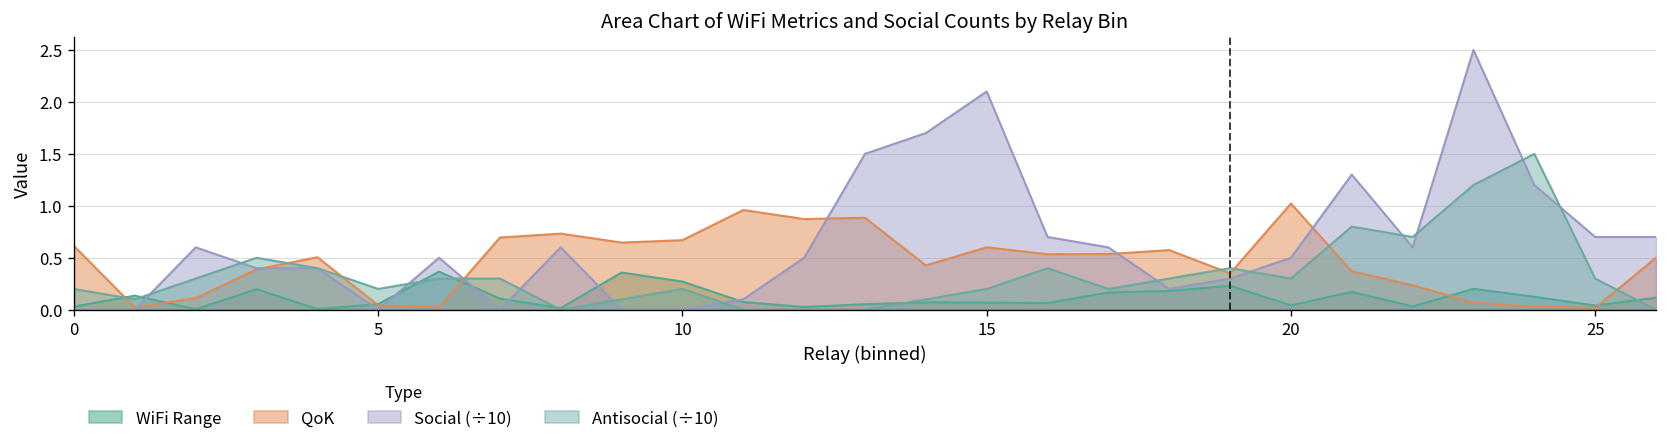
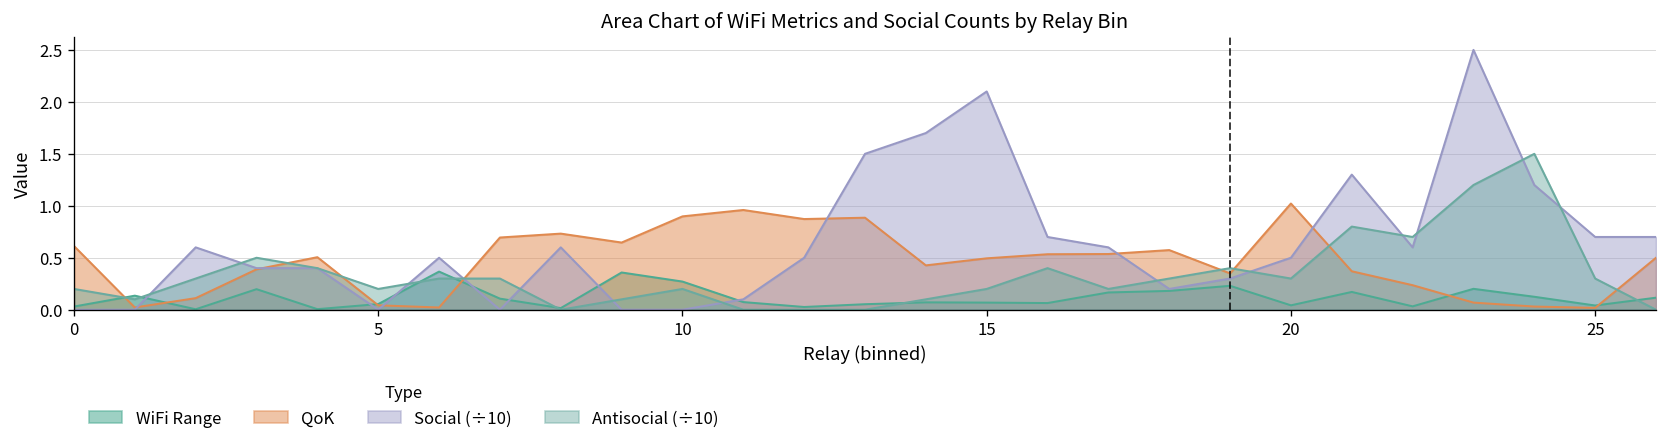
  {
    "QoK": {
      "0": 0.6,
-     "10": 0.7,
-     "15": 0.6,
+     "10": 0.9,
+     "15": 0.5,
      "20": 1.0
    }
  }
